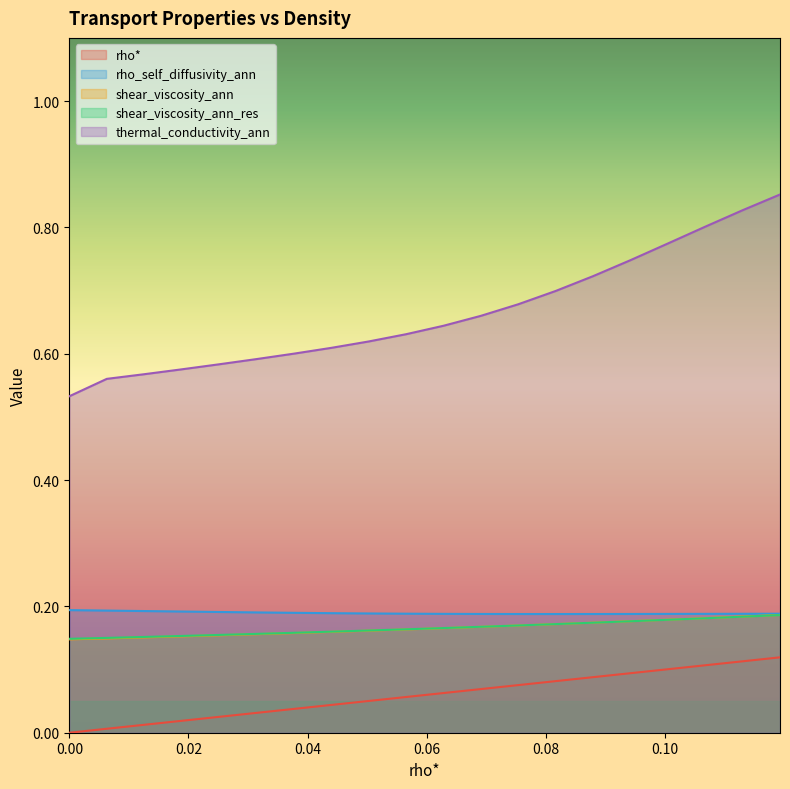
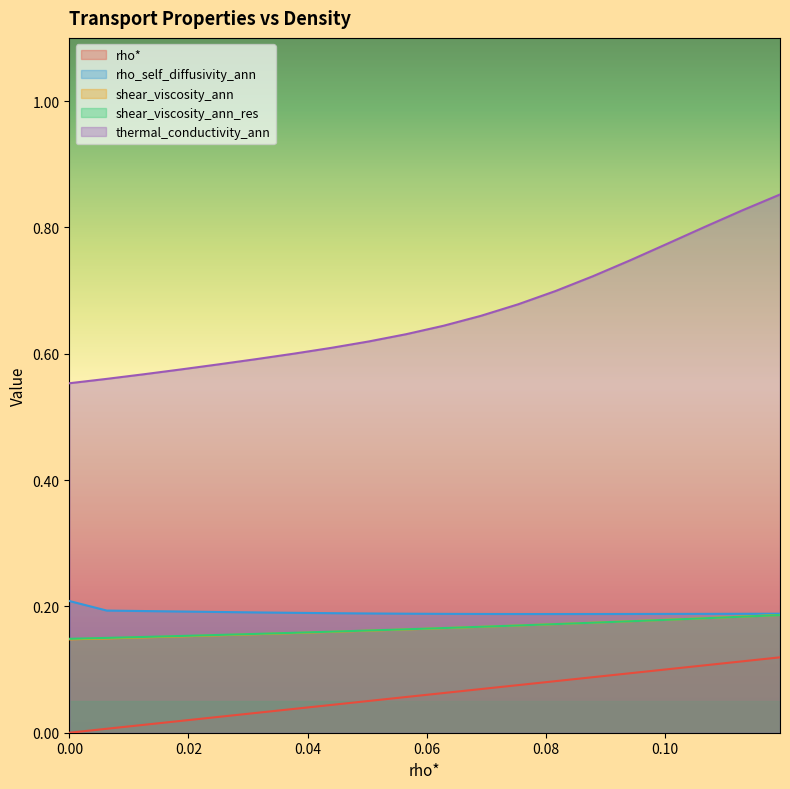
  {
    "rho_self_diffusivity_ann": {
-     "0.00": 0.19
+     "0.00": 0.21
    },
    "shear_viscosity_ann_res": {
      "0.00": 0.15
    },
    "thermal_conductivity_ann": {
-     "0.00": 0.53
+     "0.00": 0.55
    }
  }
